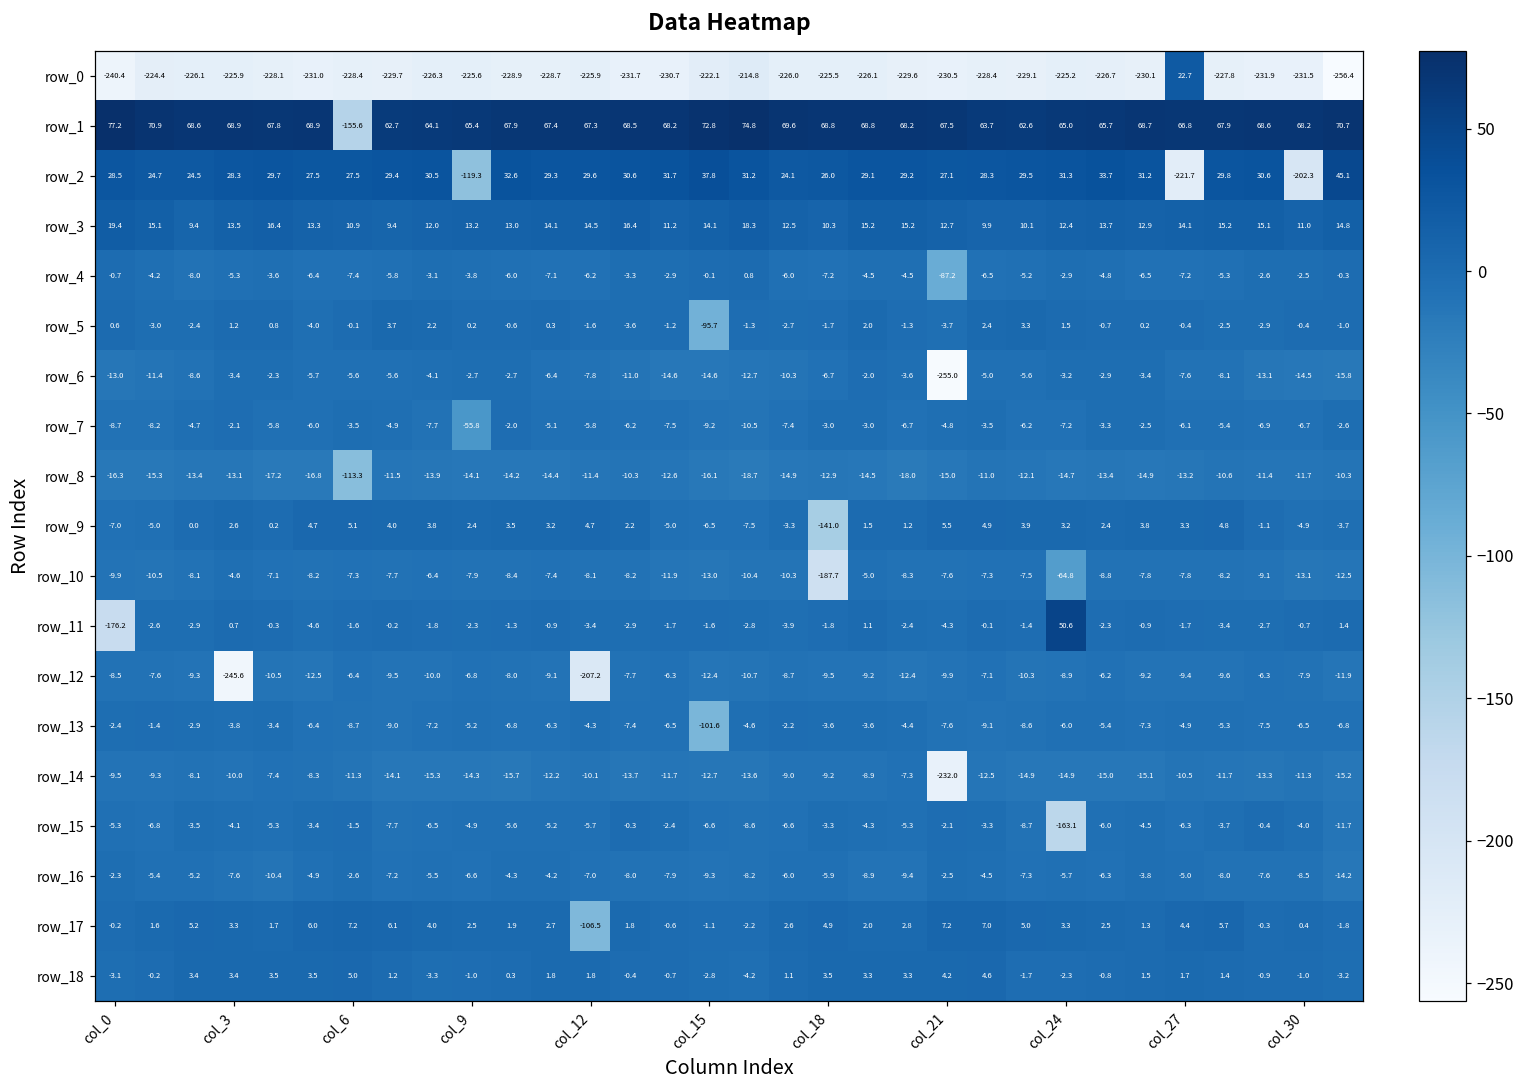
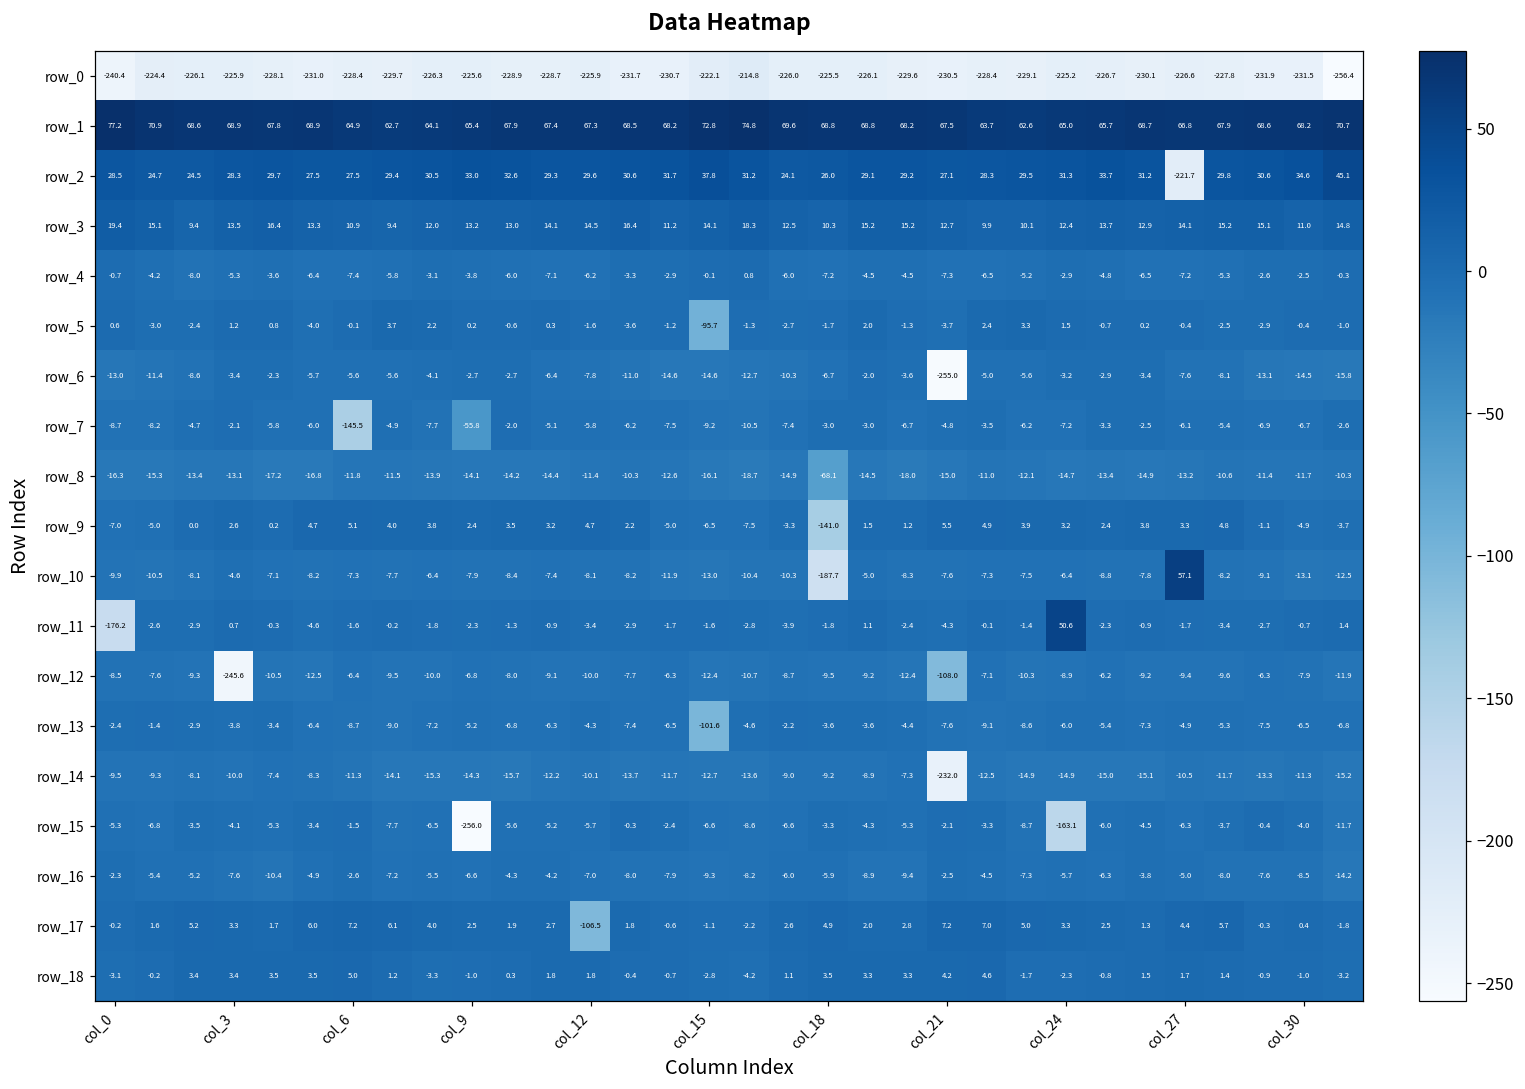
  {
    "row_0": {
      "col_0": -240.4,
      "col_3": -225.9,
      "col_6": -228.4,
      "col_9": -225.6,
      "col_12": -225.9,
      "col_15": -222.1,
      "col_18": -225.5,
      "col_21": -230.5,
      "col_24": -225.2,
-     "col_27": 22.7,
+     "col_27": -226.6,
      "col_30": -231.5
    },
    "row_1": {
      "col_0": 77.2,
      "col_3": 68.9,
-     "col_6": -155.6,
+     "col_6": 64.9,
      "col_9": 65.4,
      "col_12": 67.3,
      "col_15": 72.8,
      "col_18": 68.8,
      "col_21": 67.5,
      "col_24": 65.0,
      "col_27": 66.8,
      "col_30": 68.2
    },
    "row_2": {
      "col_0": 28.5,
      "col_3": 28.3,
      "col_6": 27.5,
-     "col_9": -119.3,
+     "col_9": 33.0,
      "col_12": 29.6,
      "col_15": 37.8,
      "col_18": 26.0,
      "col_21": 27.1,
      "col_24": 31.3,
      "col_27": -221.7,
-     "col_30": -202.3
+     "col_30": 34.6
    },
    "row_4": {
      "col_0": -0.7,
      "col_3": -5.3,
      "col_6": -7.4,
      "col_9": -3.8,
      "col_12": -6.2,
      "col_15": -0.1,
      "col_18": -7.2,
-     "col_21": -87.2,
+     "col_21": -7.3,
      "col_24": -2.9,
      "col_27": -7.2,
      "col_30": -2.5
    },
    "row_7": {
      "col_0": -8.7,
      "col_3": -2.1,
-     "col_6": -3.5,
+     "col_6": -145.5,
      "col_9": -55.8,
      "col_12": -5.8,
      "col_15": -9.2,
      "col_18": -3.0,
      "col_21": -4.8,
      "col_24": -7.2,
      "col_27": -6.1,
      "col_30": -6.7
    },
    "row_8": {
      "col_0": -16.3,
      "col_3": -13.1,
-     "col_6": -113.3,
+     "col_6": -11.8,
      "col_9": -14.1,
      "col_12": -11.4,
      "col_15": -16.1,
-     "col_18": -12.9,
+     "col_18": -68.1,
      "col_21": -15.0,
      "col_24": -14.7,
      "col_27": -13.2,
      "col_30": -11.7
    },
    "row_10": {
      "col_0": -9.9,
      "col_3": -4.6,
      "col_6": -7.3,
      "col_9": -7.9,
      "col_12": -8.1,
      "col_15": -13.0,
      "col_18": -187.7,
      "col_21": -7.6,
-     "col_24": -64.8,
-     "col_27": -7.8,
+     "col_24": -6.4,
+     "col_27": 57.1,
      "col_30": -13.1
    },
    "row_12": {
      "col_0": -8.5,
      "col_3": -245.6,
      "col_6": -6.4,
      "col_9": -6.8,
-     "col_12": -207.2,
+     "col_12": -10.0,
      "col_15": -12.4,
      "col_18": -9.5,
-     "col_21": -9.9,
+     "col_21": -108.0,
      "col_24": -8.9,
      "col_27": -9.4,
      "col_30": -7.9
    },
    "row_15": {
      "col_0": -5.3,
      "col_3": -4.1,
      "col_6": -1.5,
-     "col_9": -4.9,
+     "col_9": -256.0,
      "col_12": -5.7,
      "col_15": -6.6,
      "col_18": -3.3,
      "col_21": -2.1,
      "col_24": -163.1,
      "col_27": -6.3,
      "col_30": -4.0
    }
  }
